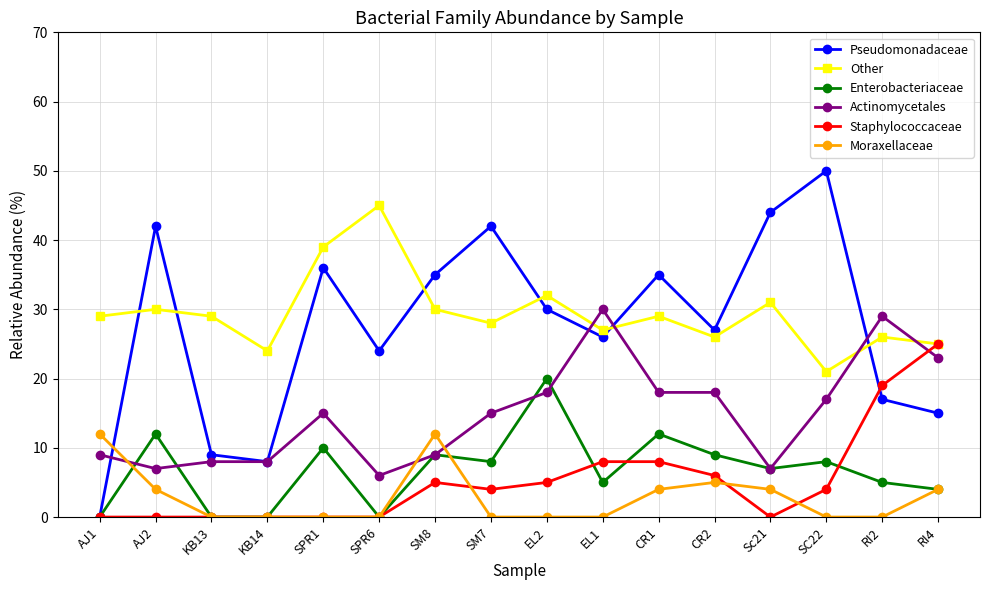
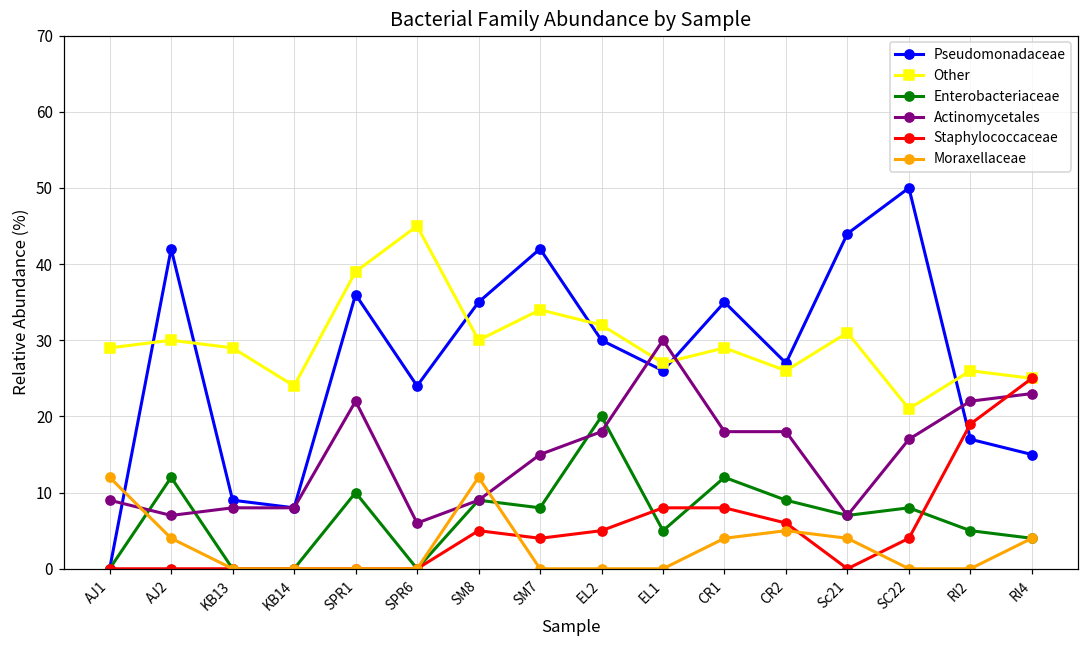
  {
    "Pseudomonadaceae": {
      "AJ2": 42,
      "KB13": 9,
      "SPR1": 36,
      "SPR6": 24,
      "SM8": 35,
      "SM7": 42,
      "EL2": 30,
      "EL1": 26,
      "CR1": 35,
      "CR2": 27,
      "Sc21": 44,
      "SC22": 50,
      "RI2": 17,
      "RI4": 15
    },
    "Other": {
      "AJ1": 29,
      "AJ2": 30,
      "KB13": 29,
      "KB14": 24,
      "SPR1": 39,
      "SPR6": 45,
      "SM8": 30,
-     "SM7": 28,
+     "SM7": 34,
      "EL2": 32,
      "EL1": 27,
      "CR1": 29,
      "CR2": 26,
      "Sc21": 31,
      "SC22": 21,
      "RI2": 26
    },
    "Enterobacteriaceae": {
      "AJ2": 12,
      "SPR1": 10,
      "SM7": 8,
      "EL2": 20,
      "EL1": 5,
      "CR1": 12,
      "CR2": 9,
      "SC22": 8,
      "RI2": 5
    },
    "Actinomycetales": {
      "AJ1": 9,
      "AJ2": 7,
      "KB13": 8,
-     "SPR1": 15,
+     "SPR1": 22,
      "SPR6": 6,
      "SM7": 15,
      "EL2": 18,
      "EL1": 30,
      "CR1": 18,
      "CR2": 18,
      "SC22": 17,
-     "RI2": 29,
+     "RI2": 22,
      "RI4": 23
    },
    "Staphylococcaceae": {
      "AJ2": 0,
      "SM8": 5,
      "SM7": 4,
      "EL2": 5,
      "EL1": 8,
      "CR1": 8,
      "CR2": 6,
      "Sc21": 0,
      "SC22": 4,
      "RI2": 19
    },
    "Moraxellaceae": {
      "AJ1": 12,
      "AJ2": 4,
      "SM8": 12,
      "SM7": 0,
      "EL2": 0,
      "EL1": 0,
      "CR1": 4,
      "CR2": 5,
      "Sc21": 4,
      "SC22": 0,
      "RI2": 0
    }
  }
